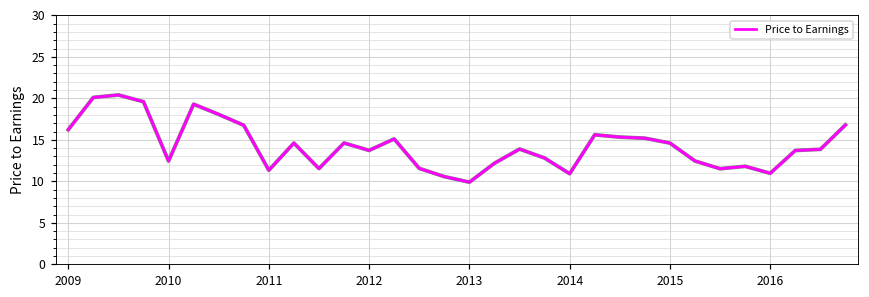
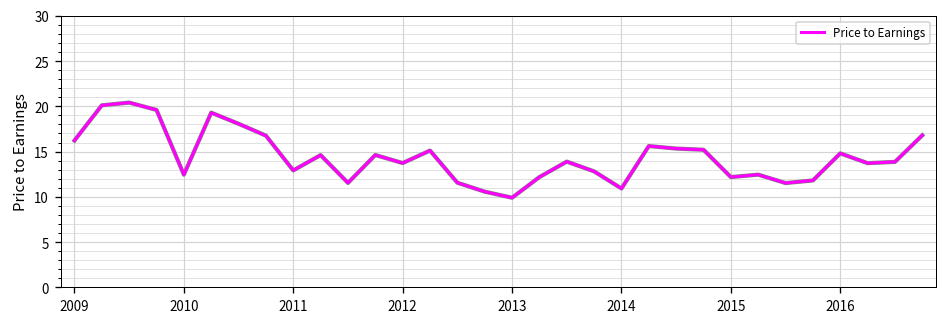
  {
    "2009": 16,
    "2010": 12,
-   "2011": 11,
+   "2011": 13,
    "2012": 14,
    "2013": 10,
    "2014": 11,
-   "2015": 15,
-   "2016": 11
+   "2015": 12,
+   "2016": 15
  }
